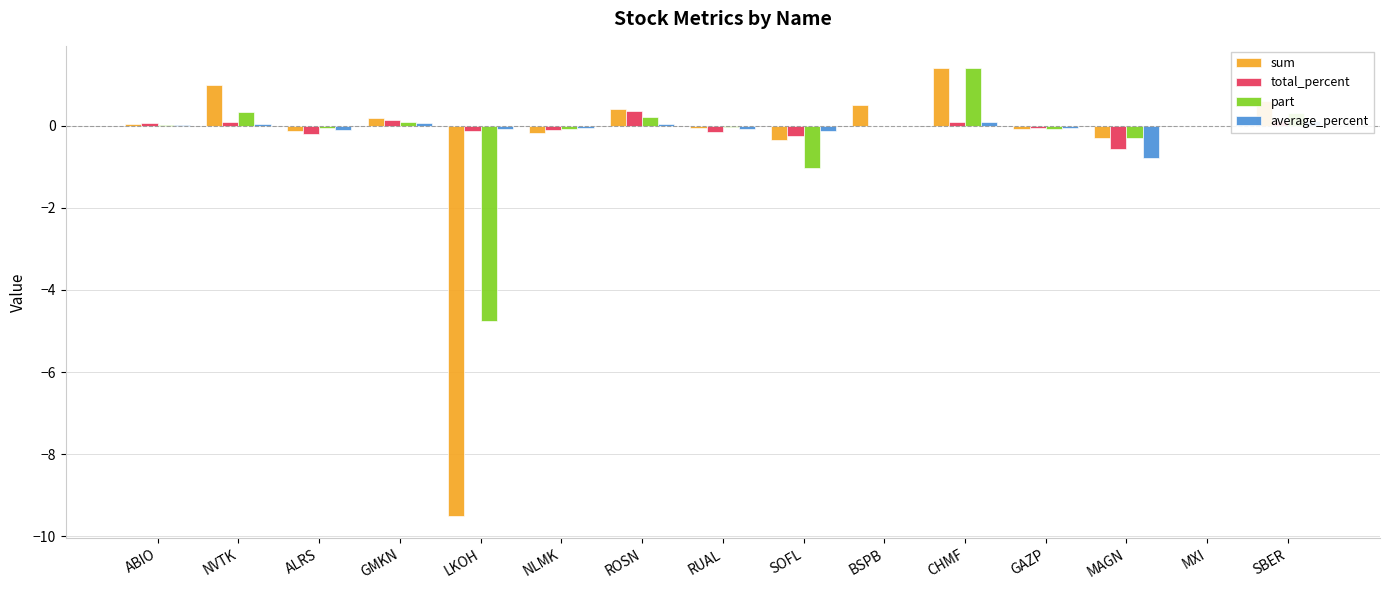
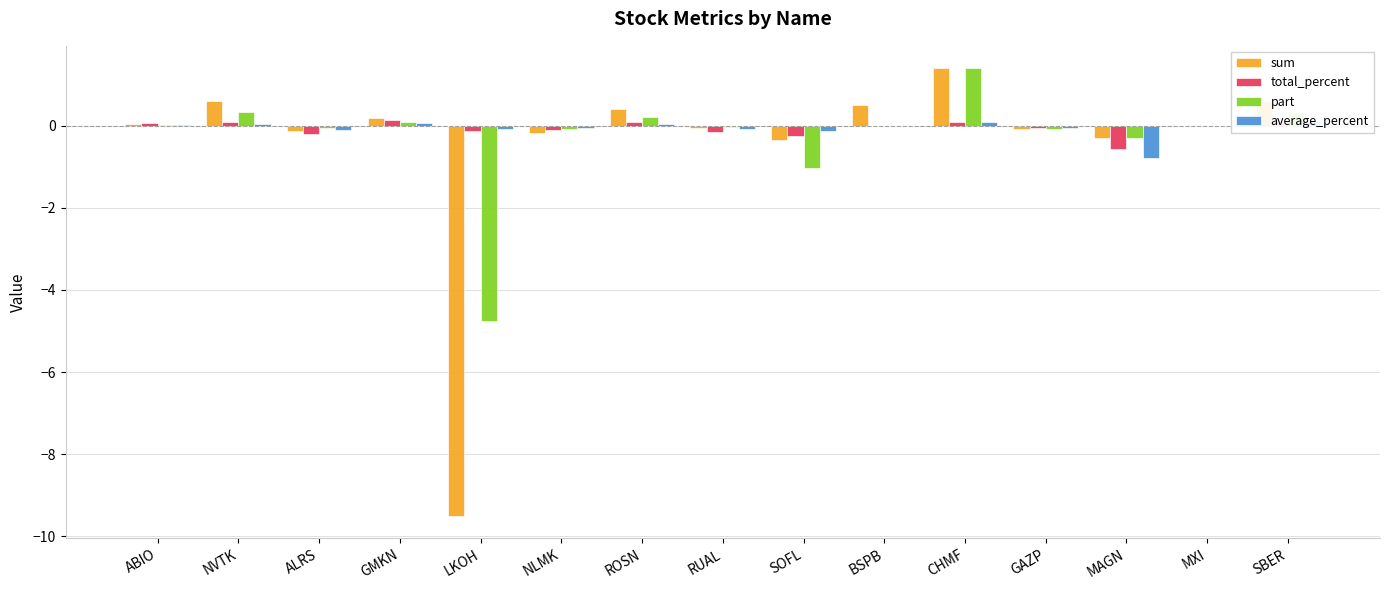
  {
    "sum": {
-     "NVTK": 1.0,
+     "NVTK": 0.6,
      "ALRS": -0.1,
      "GMKN": 0.2,
      "LKOH": -9.5,
      "NLMK": -0.2,
      "ROSN": 0.4,
      "SOFL": -0.3,
      "BSPB": 0.5,
      "CHMF": 1.4,
      "GAZP": -0.1,
      "MAGN": -0.3,
      "MXI": 0.0
    },
    "total_percent": {
      "NVTK": 0.1,
      "ALRS": -0.2,
      "GMKN": 0.1,
      "LKOH": -0.1,
      "NLMK": -0.1,
-     "ROSN": 0.4,
+     "ROSN": 0.1,
      "RUAL": -0.2,
      "SOFL": -0.2,
      "BSPB": 0.0,
      "CHMF": 0.1,
      "MAGN": -0.6,
      "MXI": 0.0
    },
    "part": {
      "NVTK": 0.3,
      "GMKN": 0.1,
      "LKOH": -4.8,
      "NLMK": -0.1,
      "ROSN": 0.2,
      "SOFL": -1.0,
      "BSPB": 0.0,
      "CHMF": 1.4,
      "GAZP": -0.1,
      "MAGN": -0.3,
      "MXI": 0.0
    },
    "average_percent": {
      "ALRS": -0.1,
      "GMKN": 0.1,
      "LKOH": -0.1,
      "RUAL": -0.1,
      "SOFL": -0.1,
      "BSPB": 0.0,
      "CHMF": 0.1,
      "MAGN": -0.8
    }
  }
